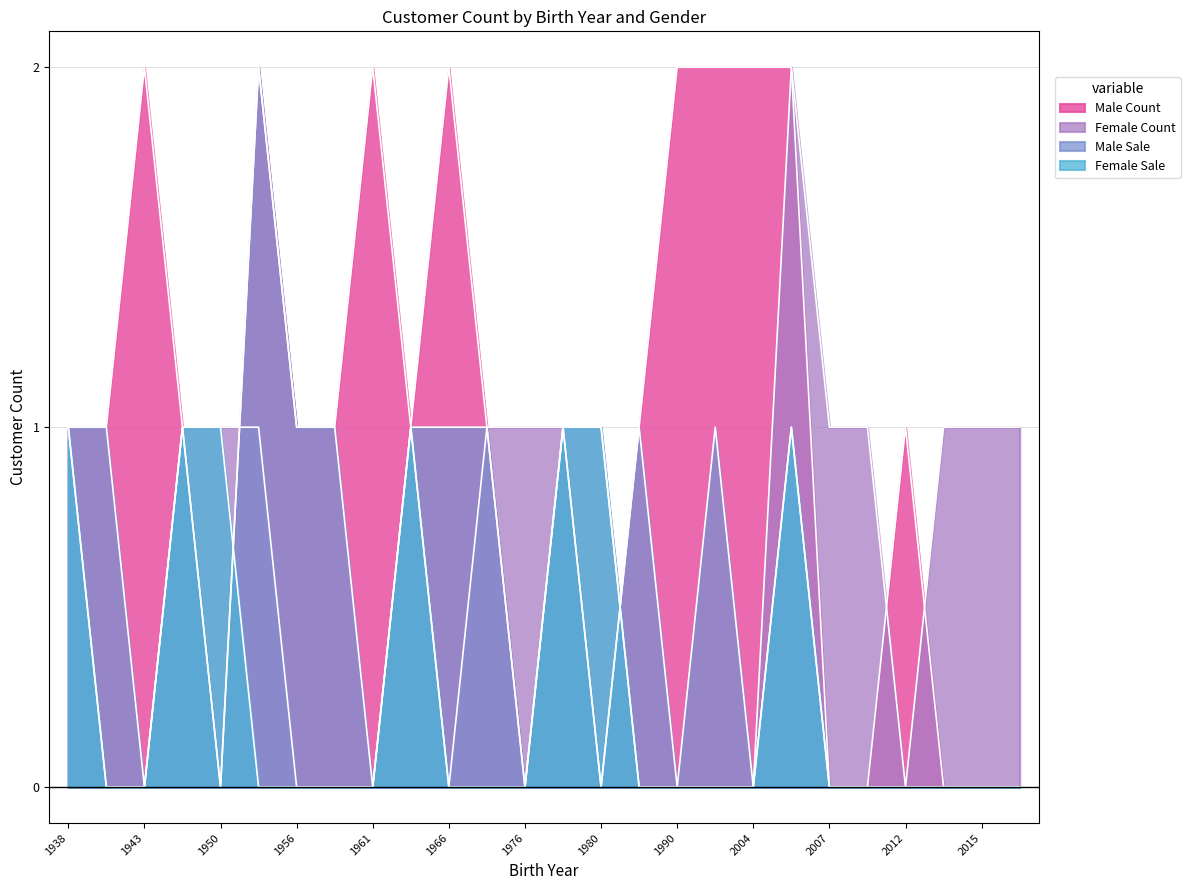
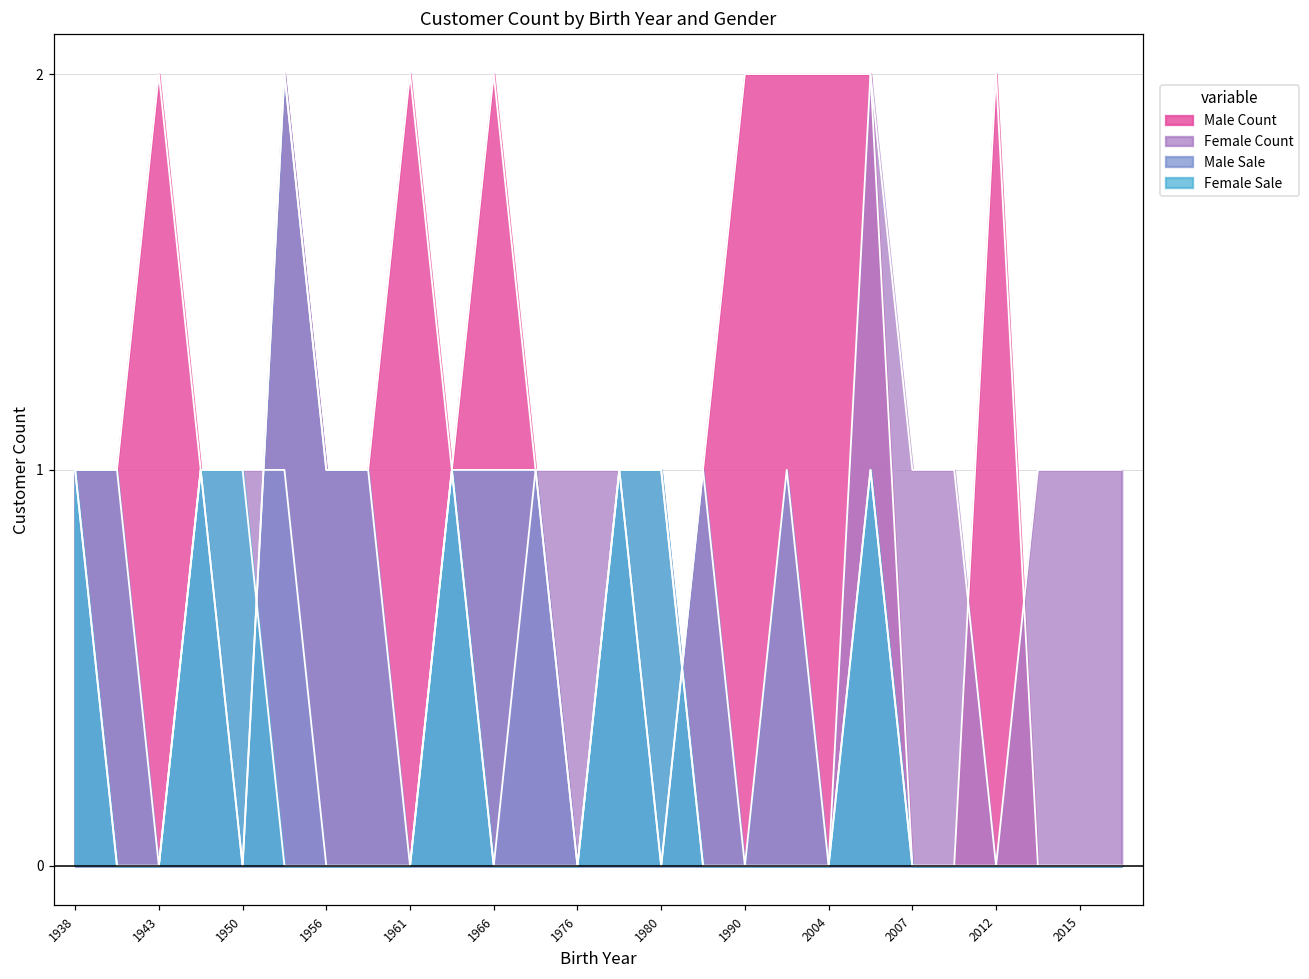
  {
    "Male Count": {
      "1943": 2,
      "1961": 2,
      "1966": 2,
      "1990": 2,
      "2004": 2,
-     "2012": 1
+     "2012": 2
    }
  }
